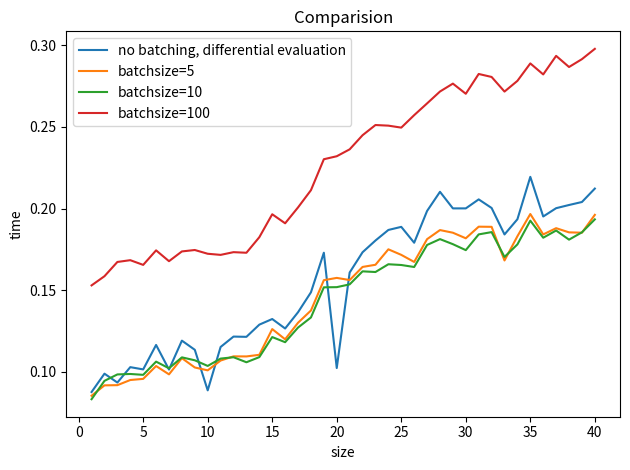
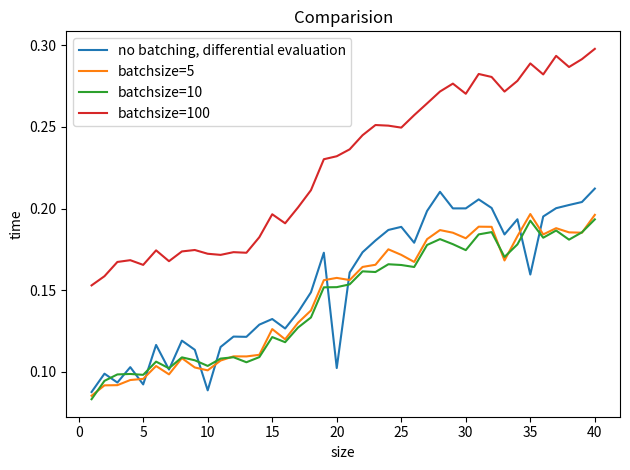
  {
    "no batching, differential evaluation": {
-     "5": 0.102,
+     "5": 0.092,
      "10": 0.089,
      "15": 0.132,
      "20": 0.102,
      "25": 0.189,
      "30": 0.200,
-     "35": 0.219,
+     "35": 0.160,
      "40": 0.212
    },
    "batchsize=5": {
      "5": 0.096,
      "10": 0.101,
      "15": 0.126,
      "20": 0.158,
      "25": 0.172,
      "30": 0.182,
      "35": 0.197,
      "40": 0.196
    },
    "batchsize=10": {
      "5": 0.098,
      "10": 0.104,
      "15": 0.121,
      "20": 0.152,
      "25": 0.165,
      "30": 0.175,
      "35": 0.193,
      "40": 0.193
    },
    "batchsize=100": {
      "5": 0.166,
      "10": 0.172,
      "15": 0.196,
      "20": 0.232,
      "25": 0.250,
      "30": 0.270,
      "35": 0.289,
      "40": 0.298
    }
  }
